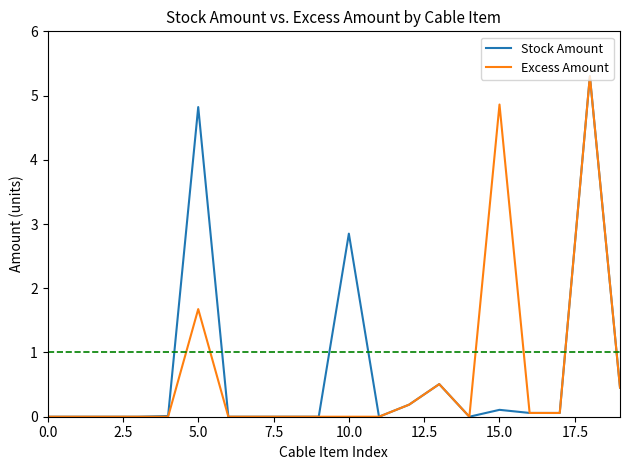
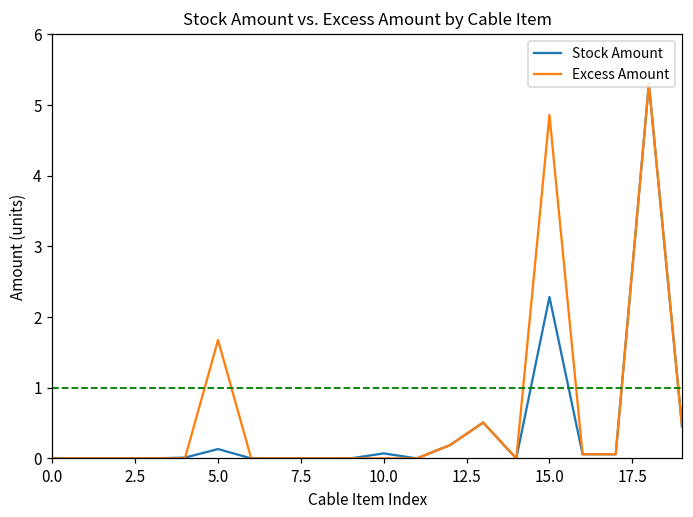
  {
    "Stock Amount": {
-     "5.0": 4.8,
-     "10.0": 2.9,
-     "15.0": 0.1
+     "5.0": 0.1,
+     "10.0": 0.1,
+     "15.0": 2.3
    },
    "Excess Amount": {
      "5.0": 1.7,
      "10.0": 0.0,
      "15.0": 4.9
    }
  }
